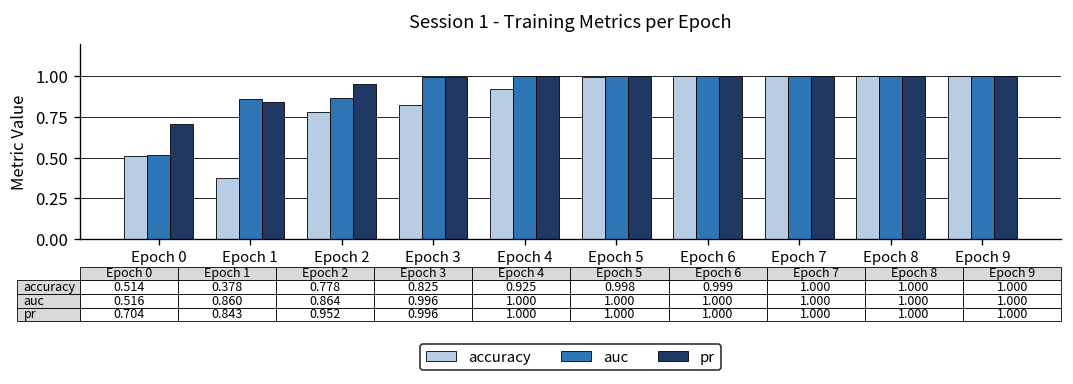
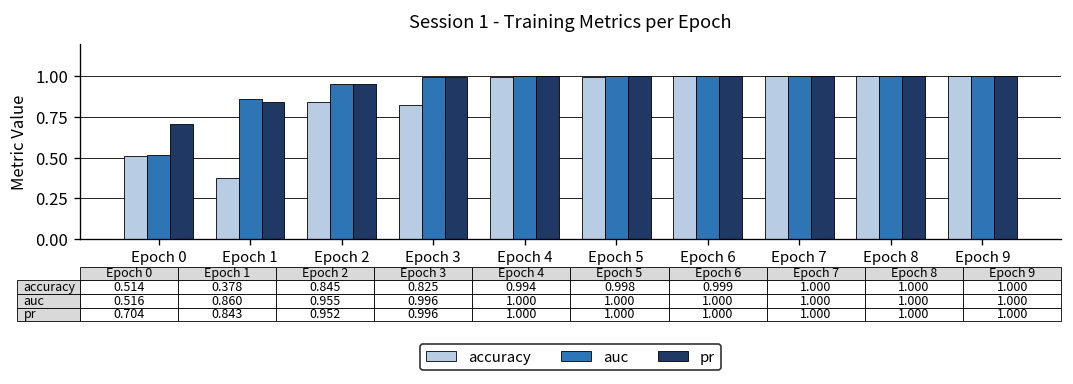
  {
    "accuracy": {
-     "Epoch 2": 0.778,
-     "Epoch 4": 0.925
+     "Epoch 2": 0.845,
+     "Epoch 4": 0.994
    },
    "auc": {
-     "Epoch 2": 0.864
+     "Epoch 2": 0.955
    },
    "pr": {
      "Epoch 0": 0.70,
      "Epoch 1": 0.84,
      "Epoch 2": 0.95,
      "Epoch 3": 1.00,
      "Epoch 4": 1.00,
      "Epoch 5": 1.00,
      "Epoch 6": 1.00,
      "Epoch 7": 1.00,
      "Epoch 8": 1.00,
      "Epoch 9": 1.00
    }
  }
